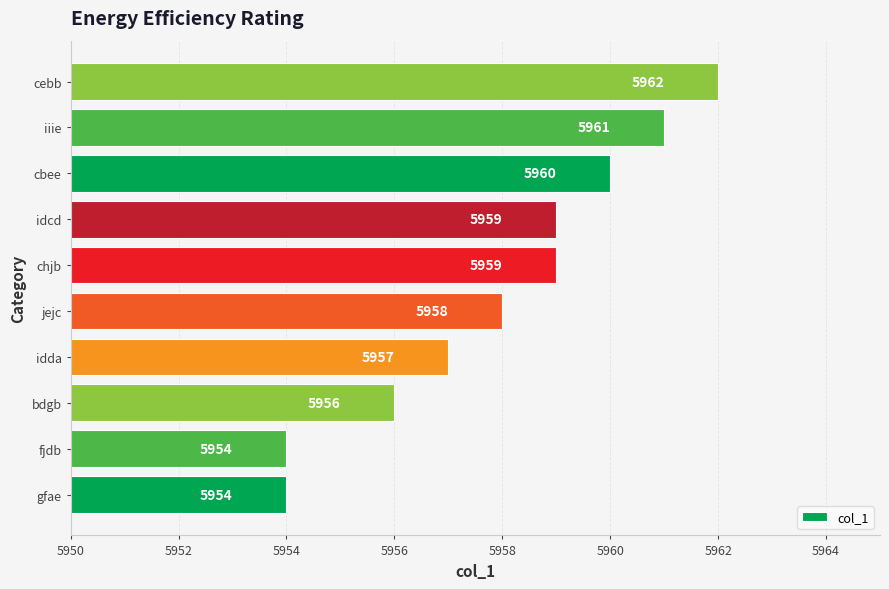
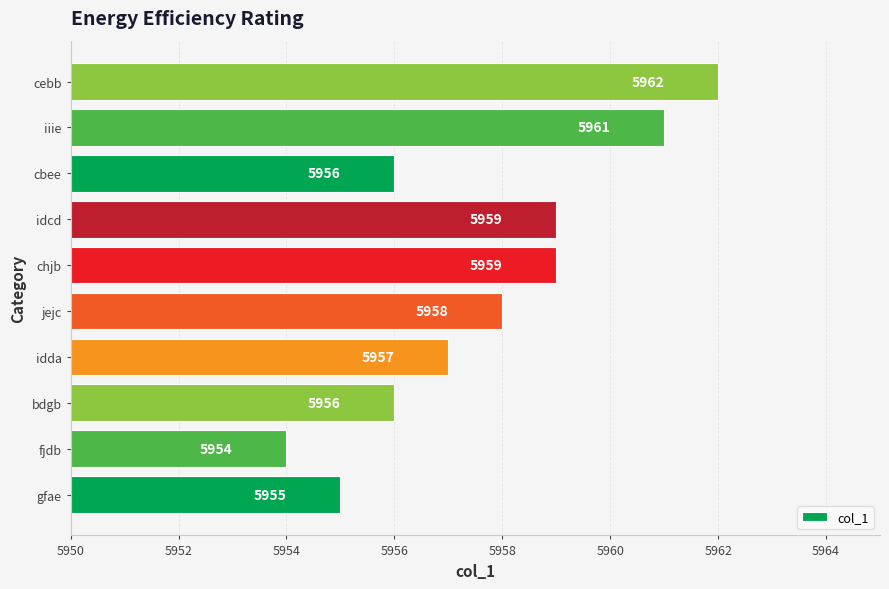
  {
    "cebb": 5962,
    "iiie": 5961,
-   "cbee": 5960,
+   "cbee": 5956,
    "idcd": 5959,
    "chjb": 5959,
    "jejc": 5958,
    "idda": 5957,
    "bdgb": 5956,
    "fjdb": 5954,
-   "gfae": 5954
+   "gfae": 5955
  }
